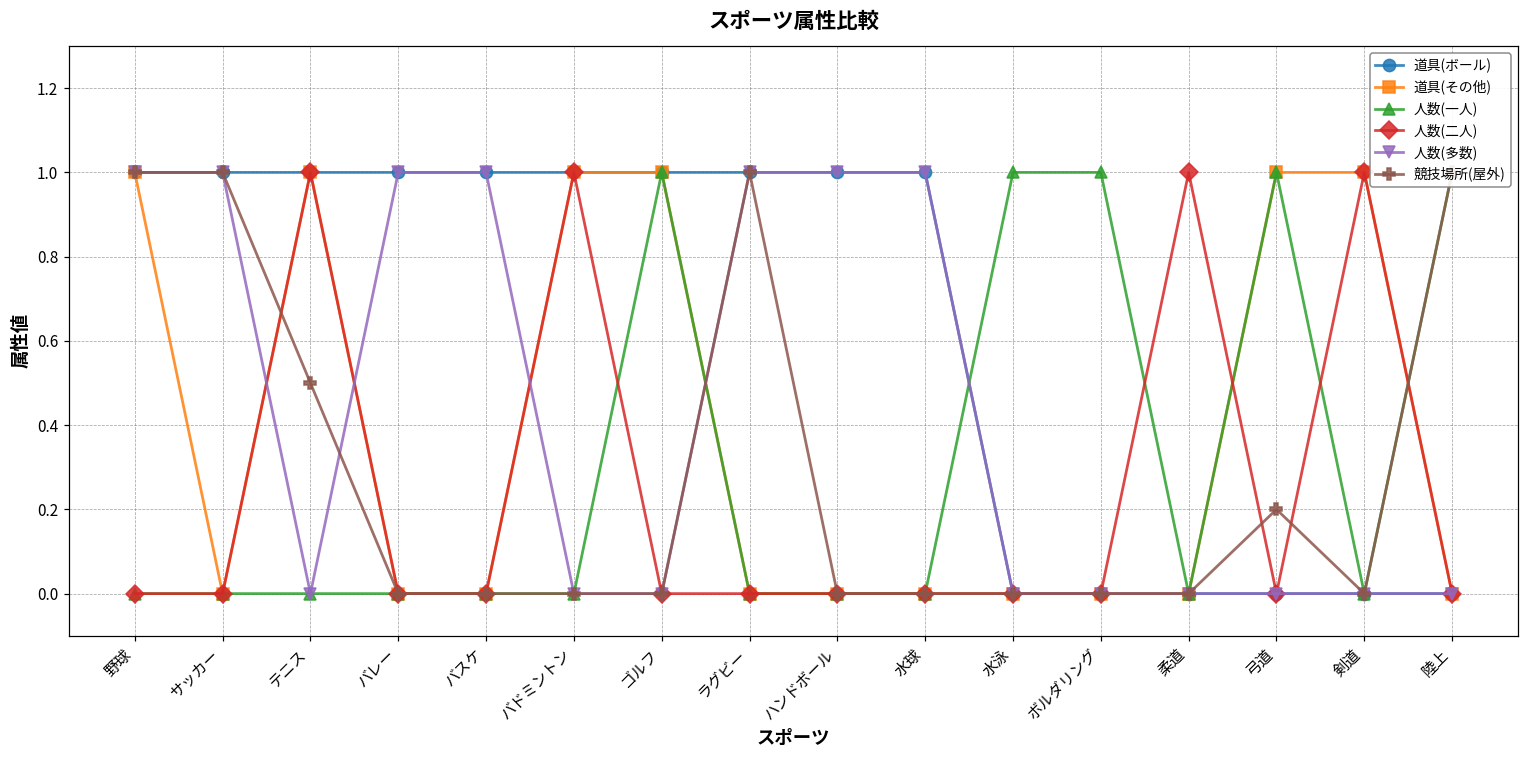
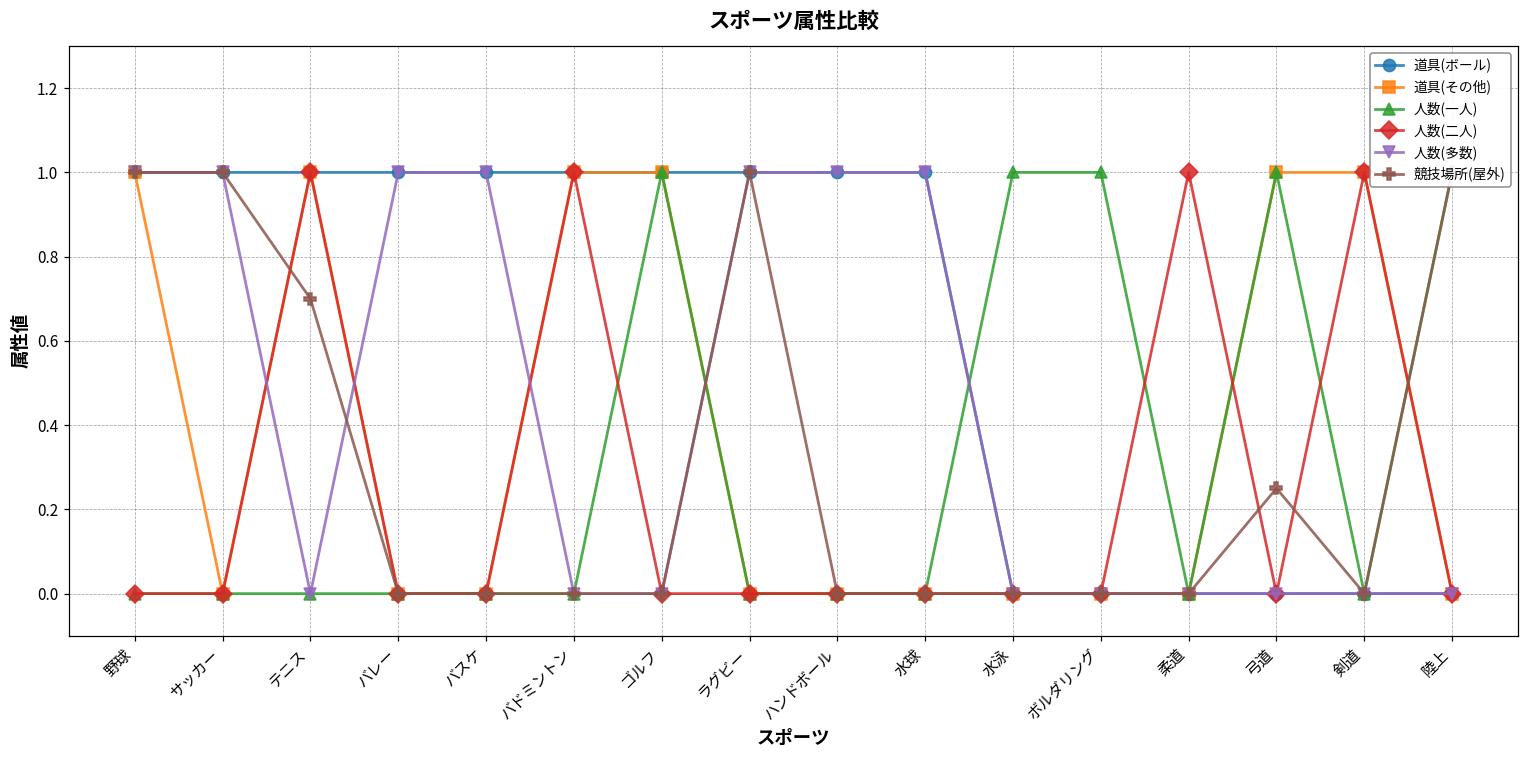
  {
    "人数(一人)": {
      "水泳": 1.00,
      "ボルダリング": 1.00
    },
    "人数(二人)": {
      "柔道": 1.00
    },
    "競技場所(屋外)": {
-     "テニス": 0.5,
-     "弓道": 0.20
+     "テニス": 0.7,
+     "弓道": 0.25
    }
  }
